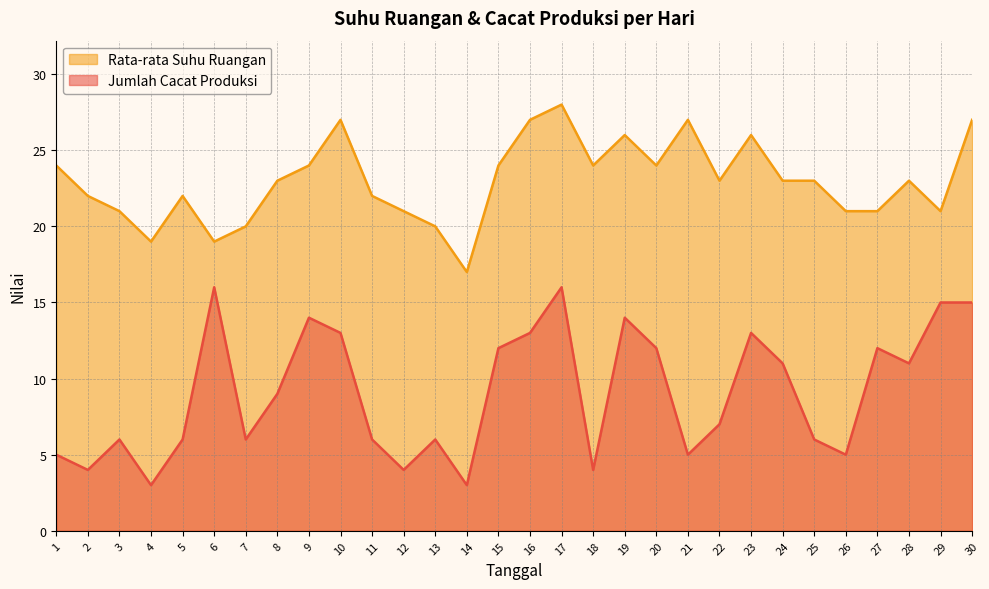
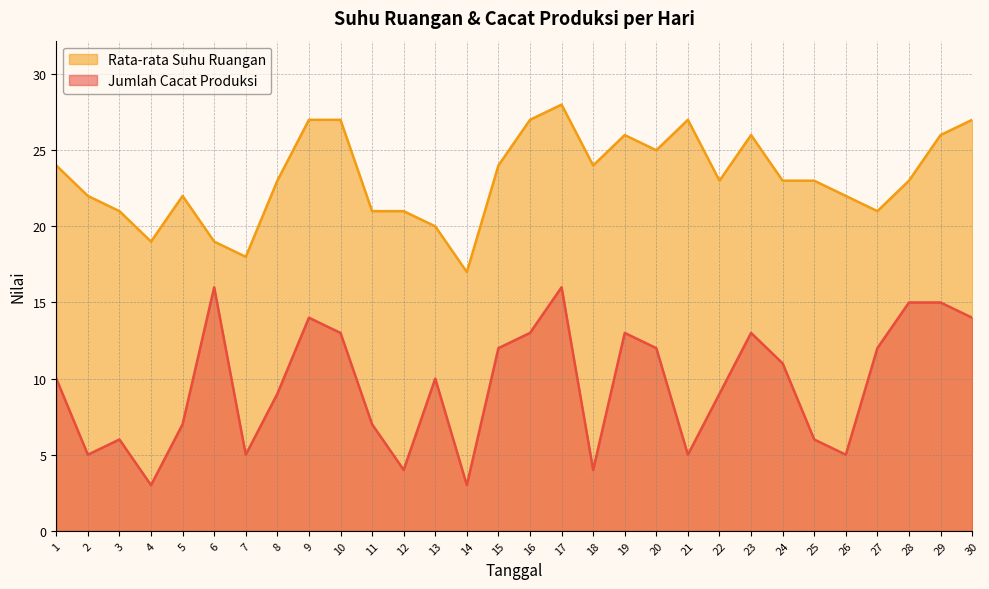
  {
    "Rata-rata Suhu Ruangan": {
      "1": 24,
      "2": 22,
      "3": 21,
      "4": 19,
      "5": 22,
      "6": 19,
-     "7": 20,
+     "7": 18,
      "8": 23,
-     "9": 24,
+     "9": 27,
      "10": 27,
-     "11": 22,
+     "11": 21,
      "12": 21,
      "13": 20,
      "14": 17,
      "15": 24,
      "16": 27,
      "17": 28,
      "18": 24,
      "19": 26,
-     "20": 24,
+     "20": 25,
      "21": 27,
      "22": 23,
      "23": 26,
      "24": 23,
      "25": 23,
-     "26": 21,
+     "26": 22,
      "27": 21,
      "28": 23,
-     "29": 21,
+     "29": 26,
      "30": 27
    },
    "Jumlah Cacat Produksi": {
-     "1": 5,
-     "2": 4,
+     "1": 10,
+     "2": 5,
      "3": 6,
      "4": 3,
-     "5": 6,
+     "5": 7,
      "6": 16,
-     "7": 6,
+     "7": 5,
      "8": 9,
      "9": 14,
      "10": 13,
-     "11": 6,
+     "11": 7,
      "12": 4,
-     "13": 6,
+     "13": 10,
      "14": 3,
      "15": 12,
      "16": 13,
      "17": 16,
      "18": 4,
-     "19": 14,
+     "19": 13,
      "20": 12,
      "21": 5,
-     "22": 7,
+     "22": 9,
      "23": 13,
      "24": 11,
      "25": 6,
      "26": 5,
      "27": 12,
-     "28": 11,
+     "28": 15,
      "29": 15,
-     "30": 15
+     "30": 14
    }
  }
